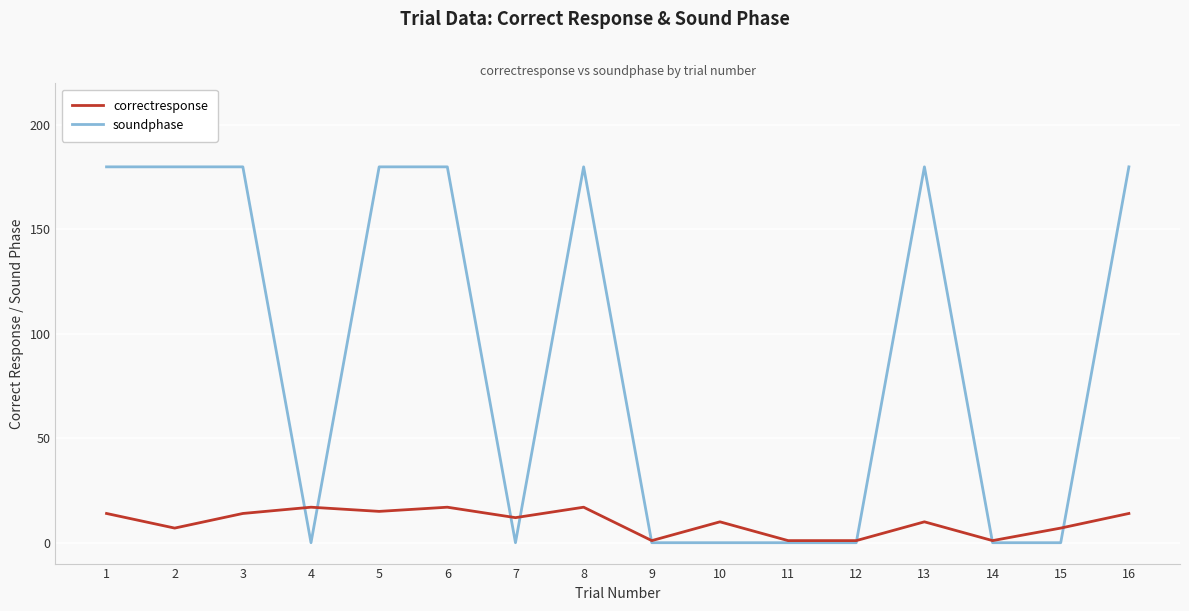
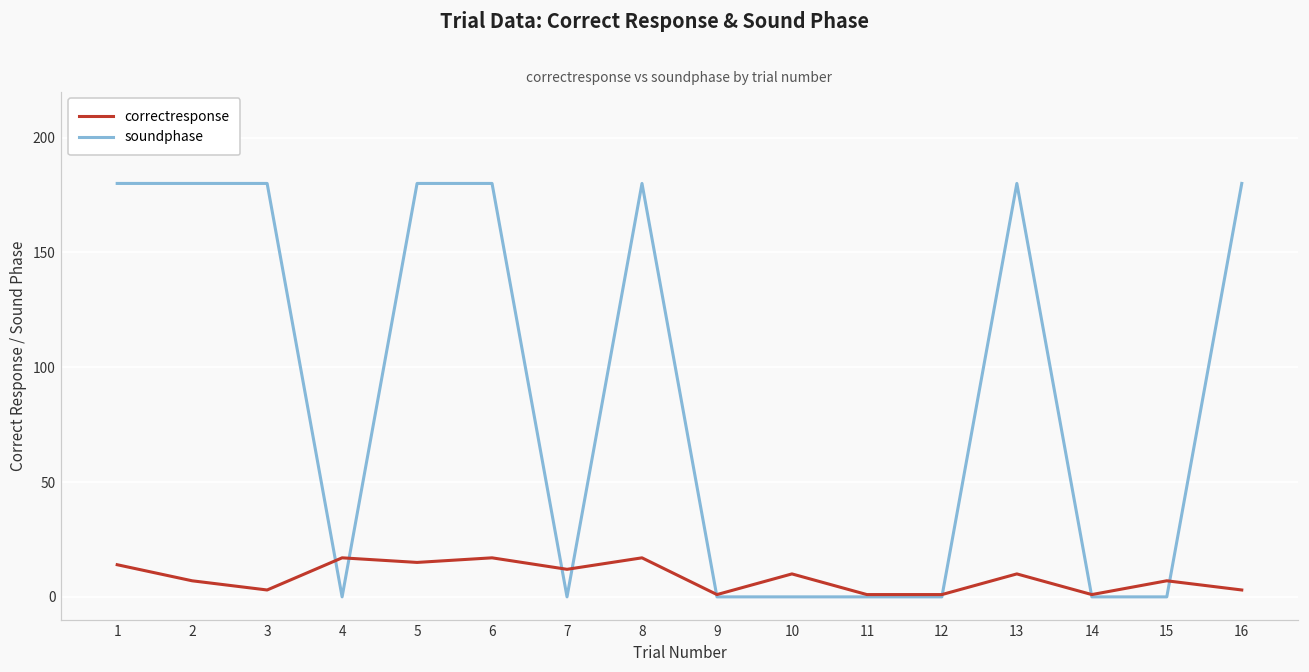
  {
    "correctresponse": {
      "1": 14,
      "2": 7,
-     "3": 14,
+     "3": 3,
      "4": 17,
      "5": 15,
      "6": 17,
      "7": 12,
      "8": 17,
      "10": 10,
      "13": 10,
      "15": 7,
-     "16": 14
+     "16": 3
    },
    "soundphase": {
      "1": 180,
      "2": 180,
      "3": 180,
      "4": 0,
      "5": 180,
      "6": 180,
      "7": 0,
      "8": 180,
      "10": 0,
      "13": 180,
      "15": 0,
      "16": 180
    }
  }
